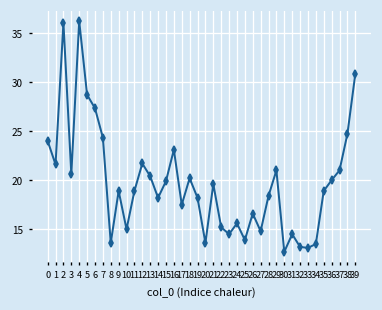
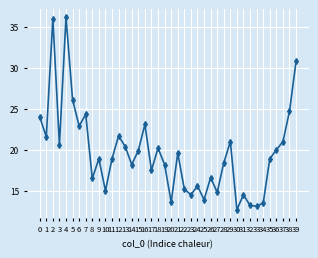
  {
    "0": 24,
    "1": 22,
    "2": 36,
    "3": 21,
    "4": 36,
-   "5": 29,
-   "6": 27,
+   "5": 26,
+   "6": 23,
    "7": 24,
-   "8": 14,
+   "8": 17,
    "9": 19
  }
